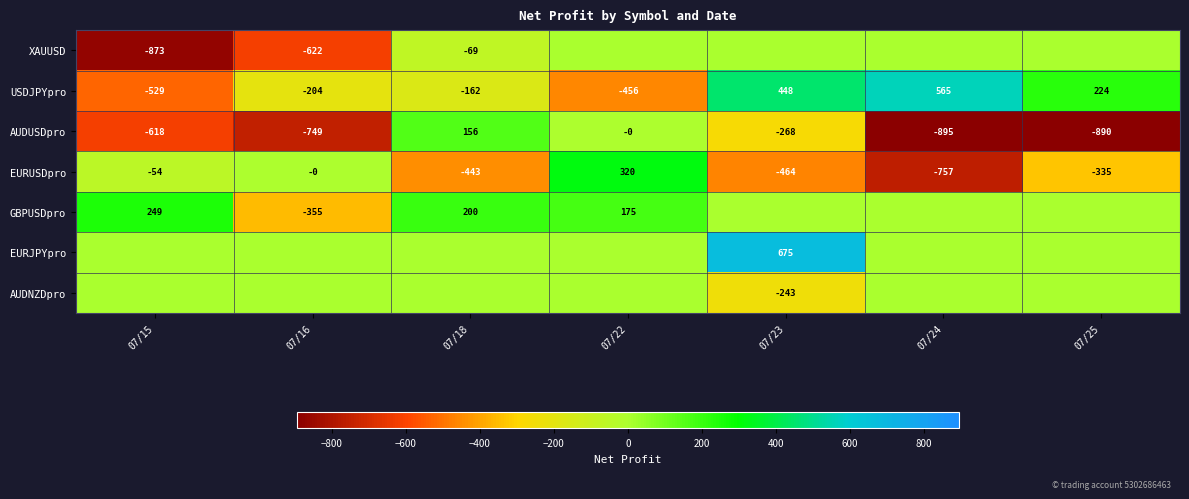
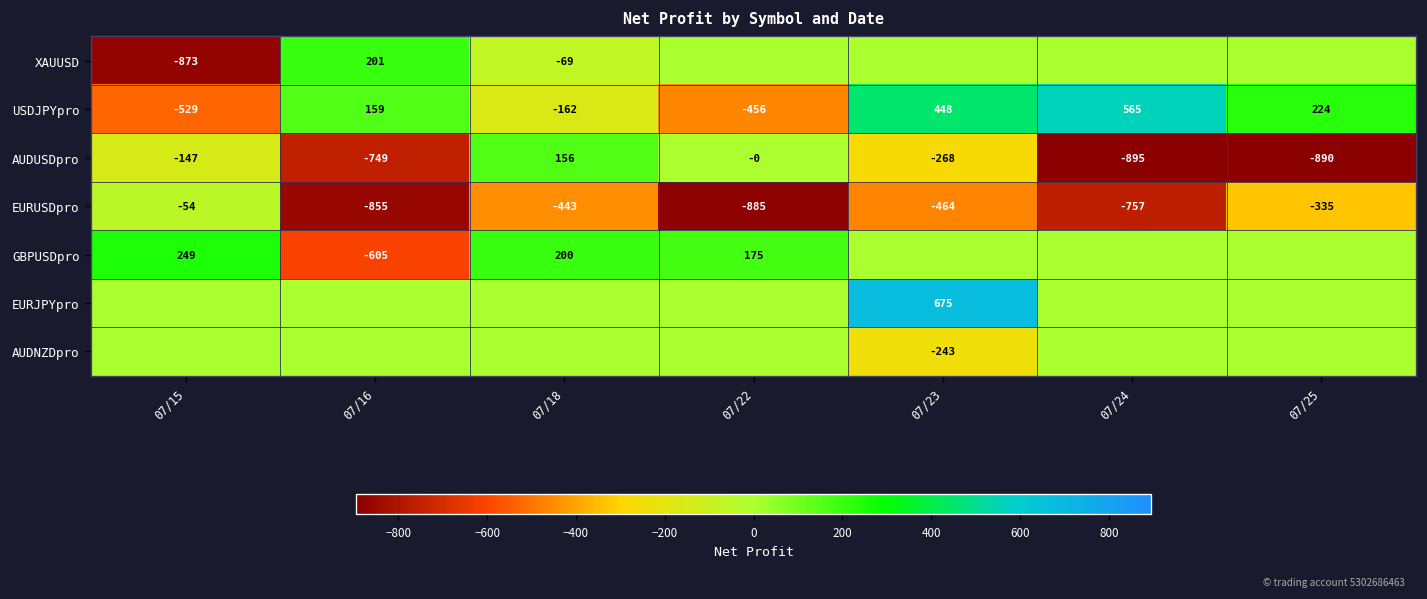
  {
    "XAUUSD": {
      "07/15": -873,
-     "07/16": -622,
+     "07/16": 201,
      "07/18": -69
    },
    "USDJPYpro": {
      "07/15": -529,
-     "07/16": -204,
+     "07/16": 159,
      "07/18": -162,
      "07/22": -456,
      "07/23": 448,
      "07/24": 565,
      "07/25": 224
    },
    "AUDUSDpro": {
-     "07/15": -618,
+     "07/15": -147,
      "07/16": -749,
      "07/18": 156,
      "07/22": -0,
      "07/23": -268,
      "07/24": -895,
      "07/25": -890
    },
    "EURUSDpro": {
      "07/15": -54,
-     "07/16": -0,
+     "07/16": -855,
      "07/18": -443,
-     "07/22": 320,
+     "07/22": -885,
      "07/23": -464,
      "07/24": -757,
      "07/25": -335
    },
    "GBPUSDpro": {
      "07/15": 249,
-     "07/16": -355,
+     "07/16": -605,
      "07/18": 200,
      "07/22": 175
    },
    "EURJPYpro": {
      "07/23": 675
    },
    "AUDNZDpro": {
      "07/23": -243
    }
  }
